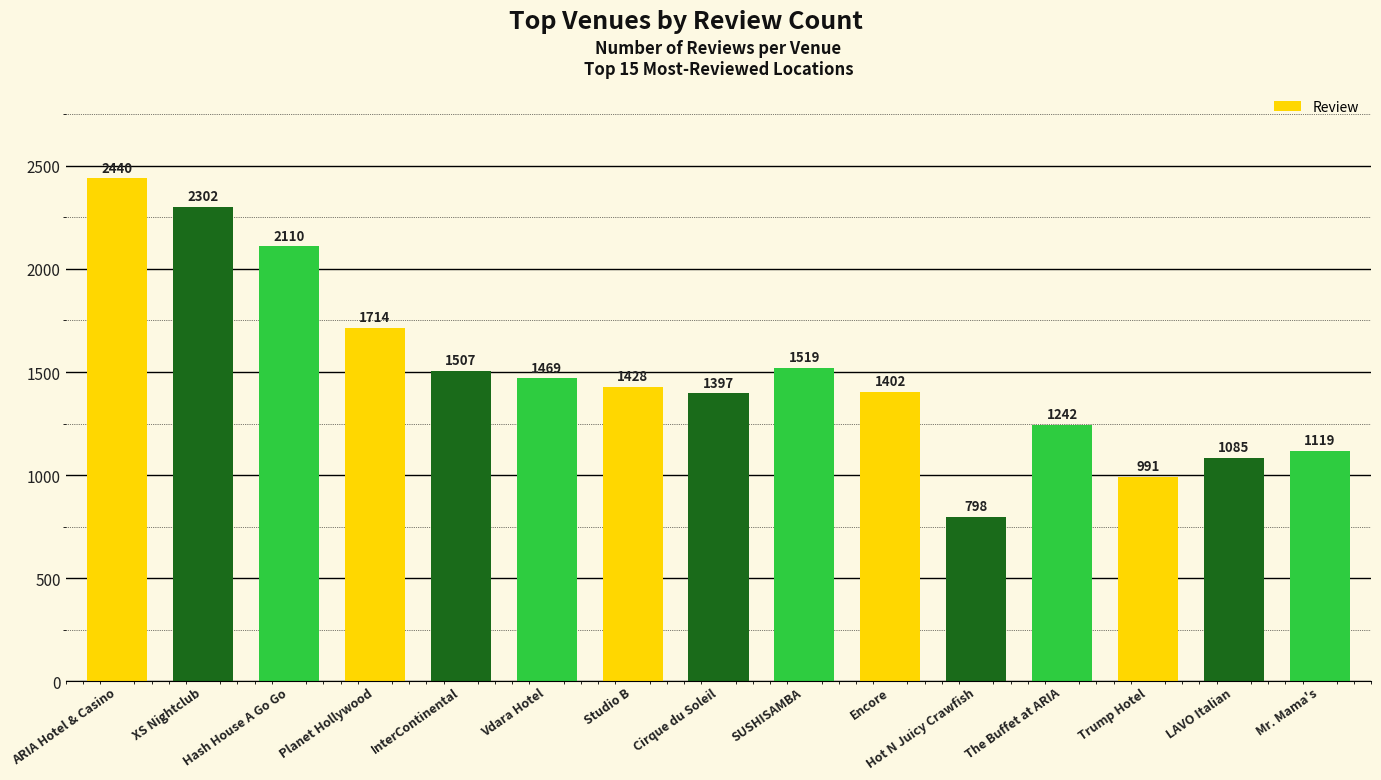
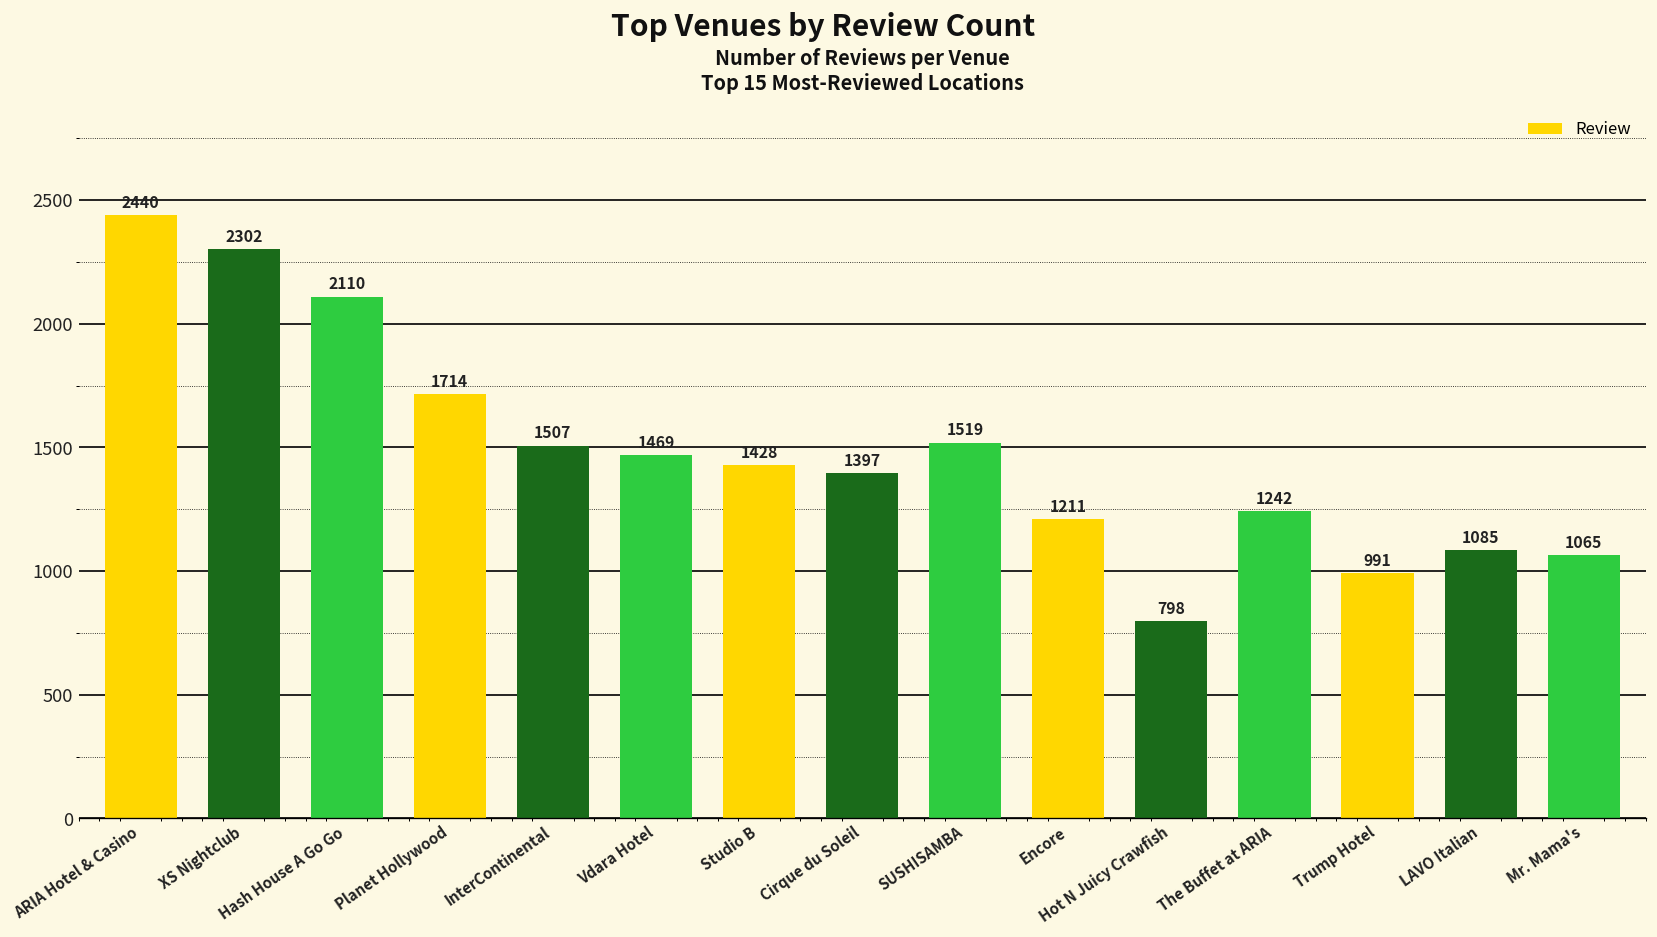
  {
    "ARIA Hotel & Casino": 2440,
    "XS Nightclub": 2302,
    "Hash House A Go Go": 2110,
    "Planet Hollywood": 1714,
    "InterContinental": 1507,
    "Vdara Hotel": 1469,
    "Studio B": 1428,
    "Cirque du Soleil": 1397,
    "SUSHISAMBA": 1519,
-   "Encore": 1402,
+   "Encore": 1211,
    "Hot N Juicy Crawfish": 798,
    "The Buffet at ARIA": 1242,
    "Trump Hotel": 991,
    "LAVO Italian": 1085,
-   "Mr. Mama's": 1119
+   "Mr. Mama's": 1065
  }
